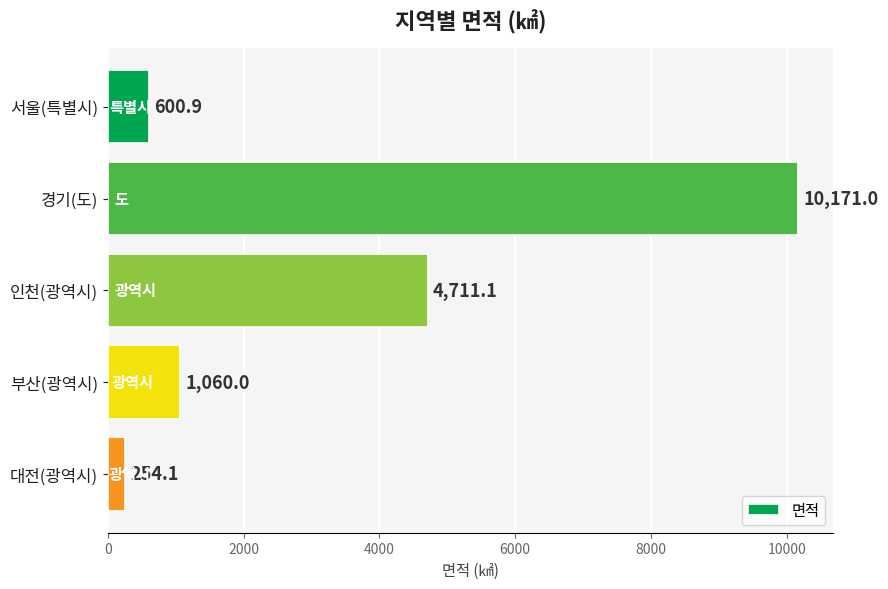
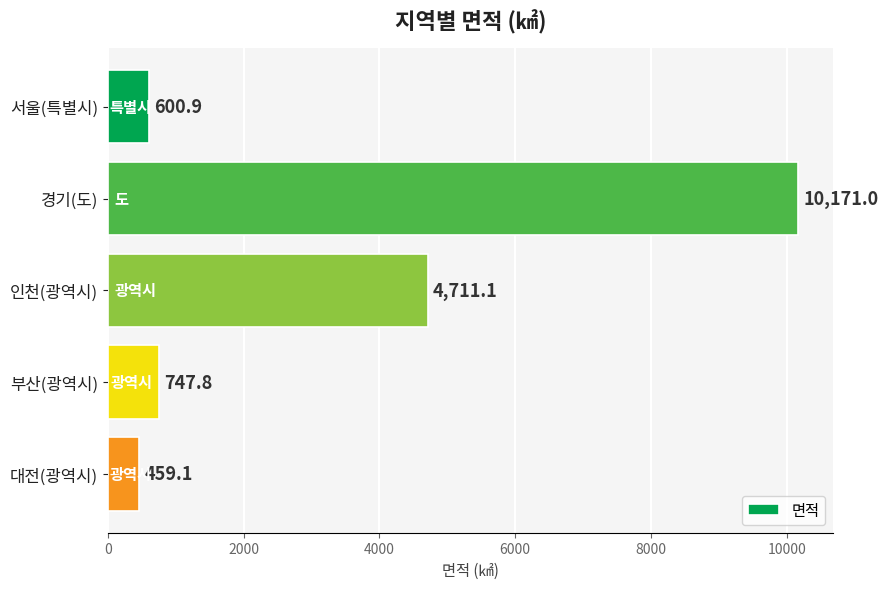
  {
    "서울(특별시)": "600.9",
    "경기(도)": "10,171.0",
    "인천(광역시)": "4,711.1",
-   "부산(광역시)": "1,060.0",
-   "대전(광역시)": "254.1"
+   "부산(광역시)": "747.8",
+   "대전(광역시)": "459.1"
  }
